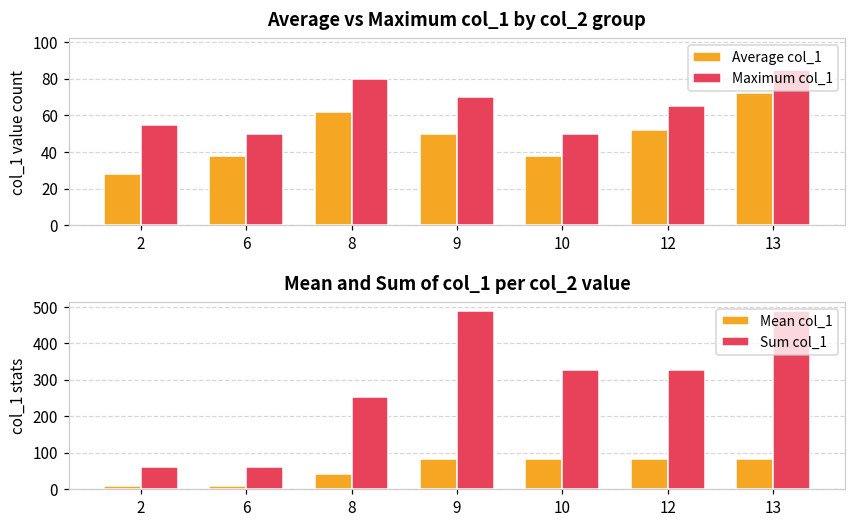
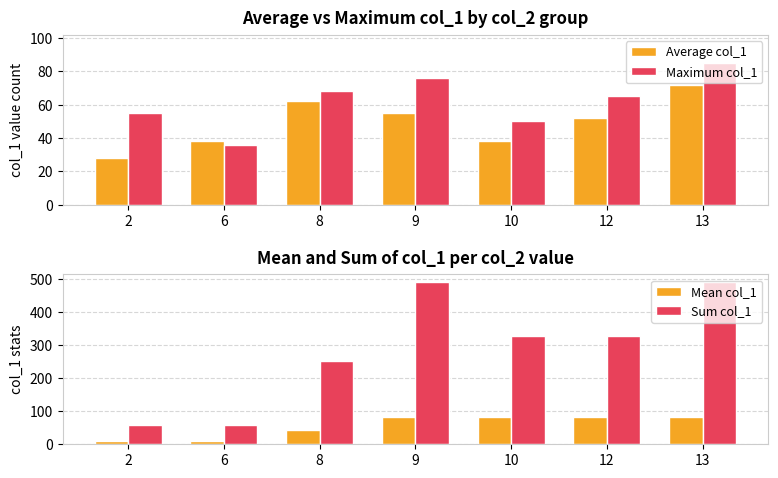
  {
    "Average vs Maximum col_1 by col_2 group": {
      "Average col_1": {
        "2": 28,
        "6": 38,
        "8": 62,
-       "9": 50,
+       "9": 55,
        "10": 38,
        "12": 52,
        "13": 72
      },
      "Maximum col_1": {
        "2": 55,
-       "6": 50,
-       "8": 80,
-       "9": 70,
+       "6": 36,
+       "8": 68,
+       "9": 76,
        "10": 50,
        "12": 65
      }
    },
    "Mean and Sum of col_1 per col_2 value": {
      "Mean col_1": {
        "2": 10,
        "6": 10,
        "8": 40,
        "9": 80,
        "10": 80,
        "12": 80,
        "13": 80
      },
      "Sum col_1": {
        "2": 60,
        "6": 60,
        "8": 250,
        "9": 490,
        "10": 330,
        "12": 330
      }
    }
  }
